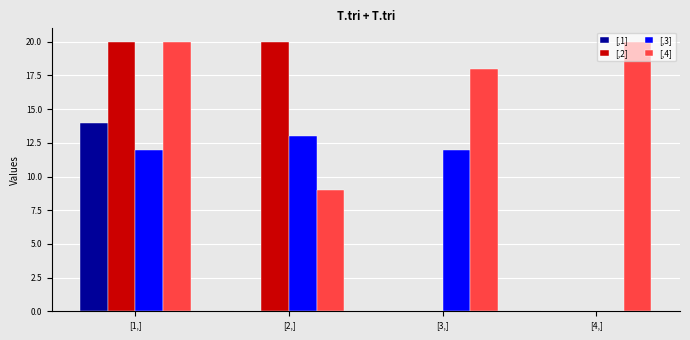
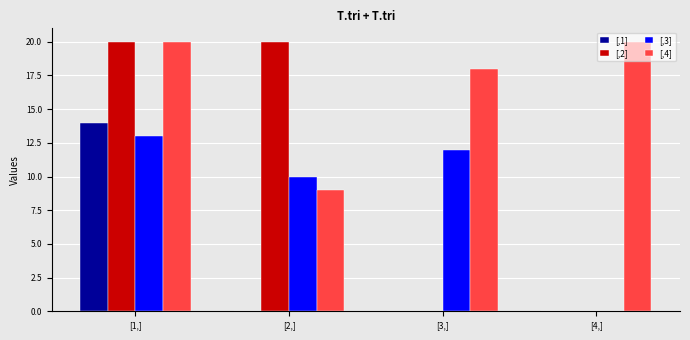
  {
    "[,1]": {
      "[1,]": 14,
      "[2,]": 0,
      "[3,]": 0,
      "[4,]": 0
    },
    "[,2]": {
      "[1,]": 20,
      "[2,]": 20,
      "[3,]": 0,
      "[4,]": 0
    },
    "[,3]": {
-     "[1,]": 12,
-     "[2,]": 13,
+     "[1,]": 13,
+     "[2,]": 10,
      "[3,]": 12,
      "[4,]": 0
    },
    "[,4]": {
      "[1,]": 20,
      "[2,]": 9,
      "[3,]": 18
    }
  }
